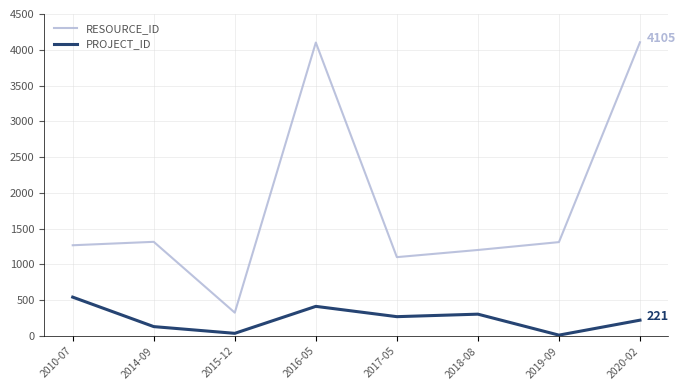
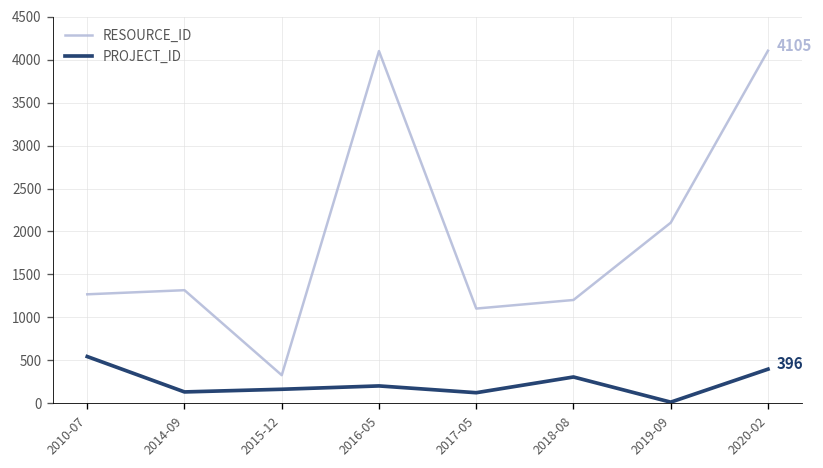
  {
    "RESOURCE_ID": {
      "2010-07": 1300,
      "2014-09": 1300,
      "2015-12": 300,
      "2016-05": 4100,
      "2017-05": 1100,
      "2018-08": 1200,
-     "2019-09": 1300
+     "2019-09": 2100
    },
    "PROJECT_ID": {
-     "2015-12": 0,
-     "2016-05": 400,
-     "2017-05": 300,
-     "2020-02": 221
+     "2015-12": 200,
+     "2016-05": 200,
+     "2017-05": 100,
+     "2020-02": 396
    }
  }
